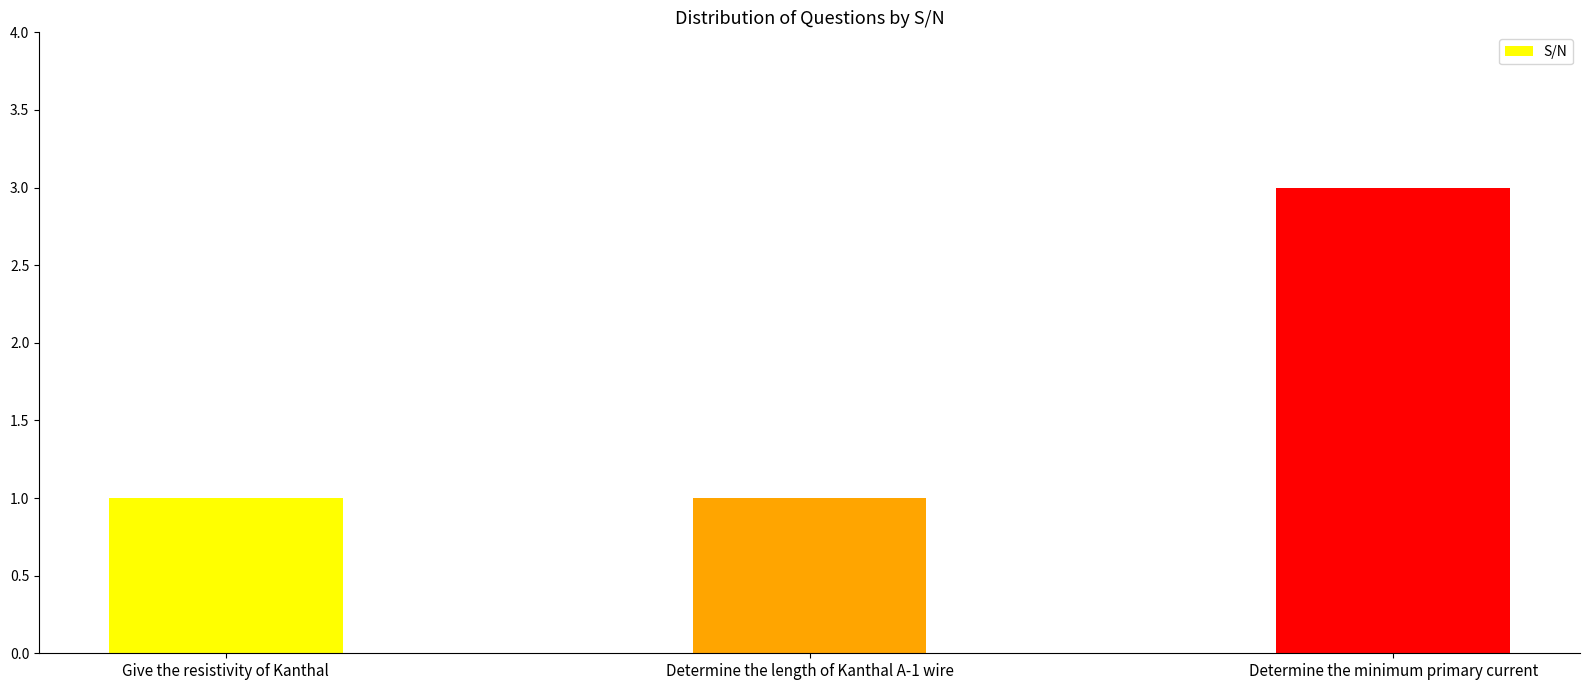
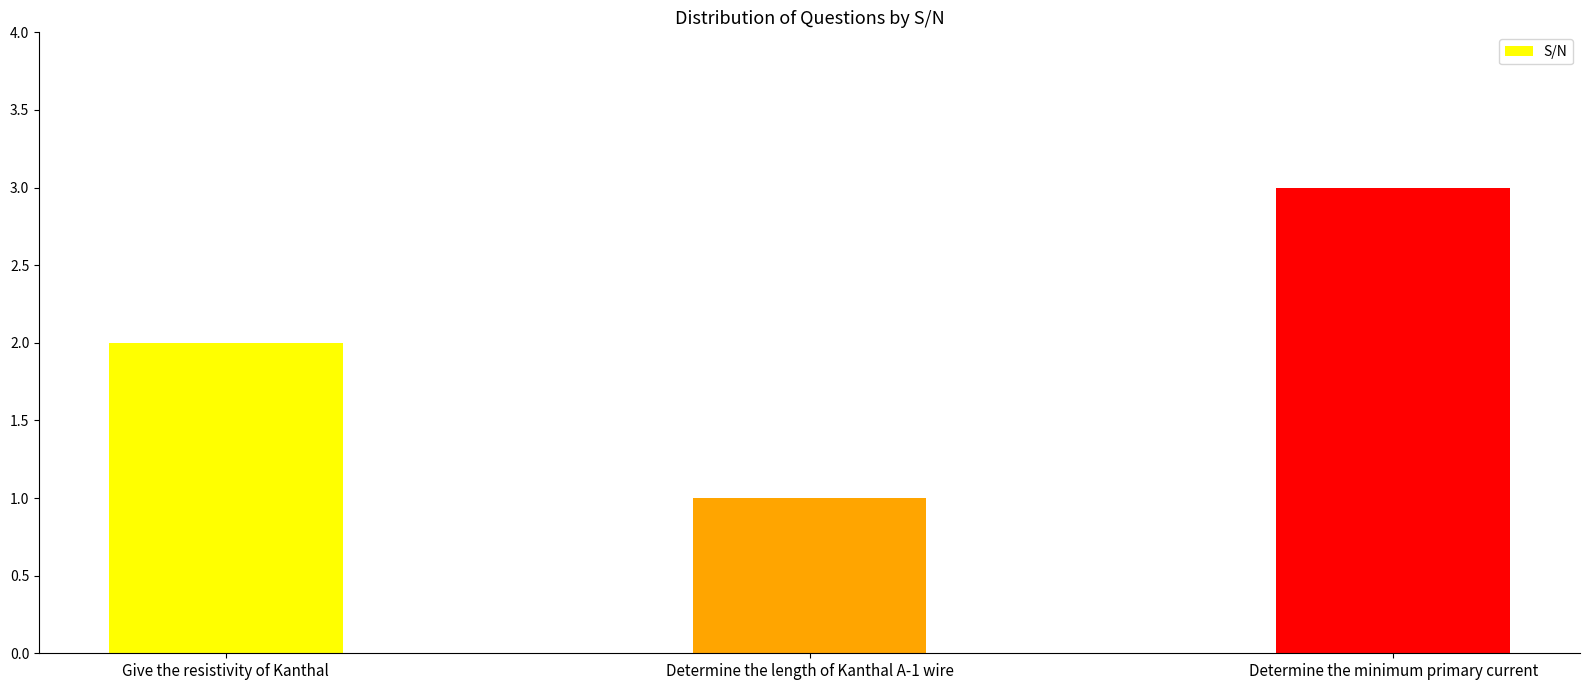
  {
-   "Give the resistivity of Kanthal": 1,
+   "Give the resistivity of Kanthal": 2,
    "Determine the length of Kanthal A-1 wire": 1,
    "Determine the minimum primary current": 3
  }
